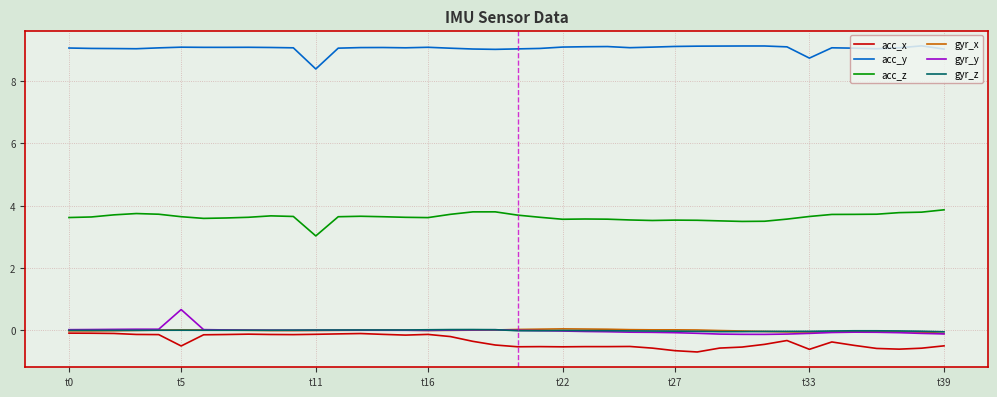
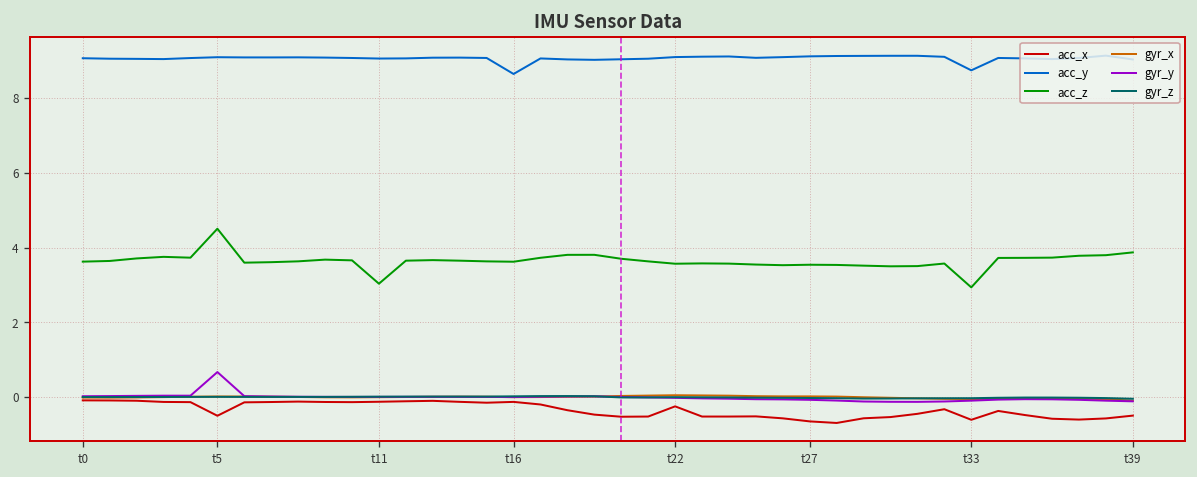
  {
    "acc_x": {
      "t5": -0.5,
      "t11": -0.1,
      "t16": -0.1,
-     "t22": -0.5,
+     "t22": -0.2,
      "t27": -0.6,
      "t33": -0.6,
      "t39": -0.5
    },
    "acc_y": {
      "t0": 9.1,
      "t5": 9.1,
-     "t11": 8.4,
-     "t16": 9.1,
+     "t11": 9.1,
+     "t16": 8.6,
      "t22": 9.1,
      "t27": 9.1,
      "t33": 8.7
    },
    "acc_z": {
      "t0": 3.6,
-     "t5": 3.6,
+     "t5": 4.5,
      "t11": 3.0,
      "t16": 3.6,
      "t22": 3.6,
      "t27": 3.5,
-     "t33": 3.7,
+     "t33": 2.9,
      "t39": 3.9
    },
    "gyr_y": {
      "t5": 0.7
    }
  }
